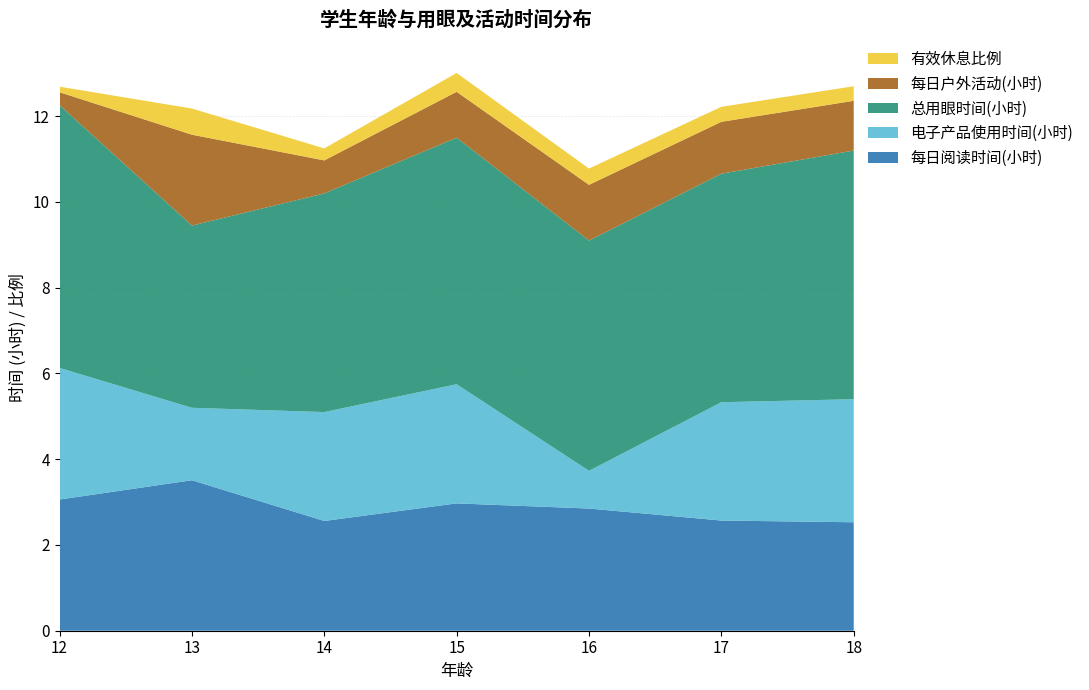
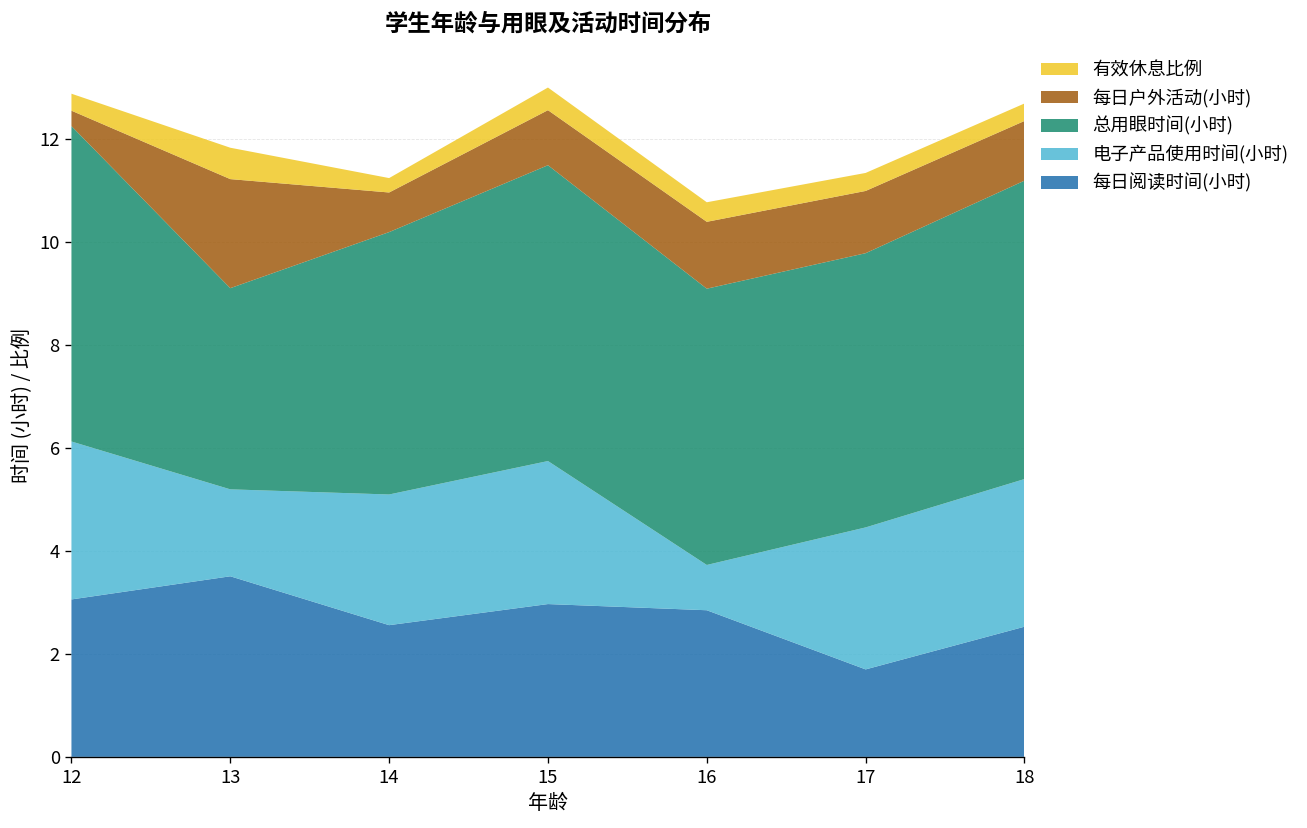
  {
    "每日阅读时间(小时)": {
      "12": 3.1,
      "13": 3.5,
      "14": 2.6,
      "15": 3.0,
      "16": 2.9,
-     "17": 2.6,
+     "17": 1.7,
      "18": 2.5
    },
    "电子产品使用时间(小时)": {
      "12": 3.1,
      "13": 1.7,
      "14": 2.5,
      "15": 2.8,
      "16": 0.9,
      "17": 2.8,
      "18": 2.9
    },
    "总用眼时间(小时)": {
      "12": 6.1,
-     "13": 4.3,
+     "13": 3.9,
      "14": 5.1,
      "15": 5.8,
      "16": 5.4,
      "17": 5.3,
      "18": 5.8
    },
    "每日户外活动(小时)": {
      "12": 0.3,
      "13": 2.1,
      "14": 0.8,
      "15": 1.1,
      "16": 1.3,
      "17": 1.2,
      "18": 1.2
    },
    "有效休息比例": {
-     "12": 0.1,
+     "12": 0.3,
      "13": 0.6,
      "14": 0.3,
      "15": 0.4,
      "16": 0.4,
      "17": 0.3,
      "18": 0.3
    }
  }
